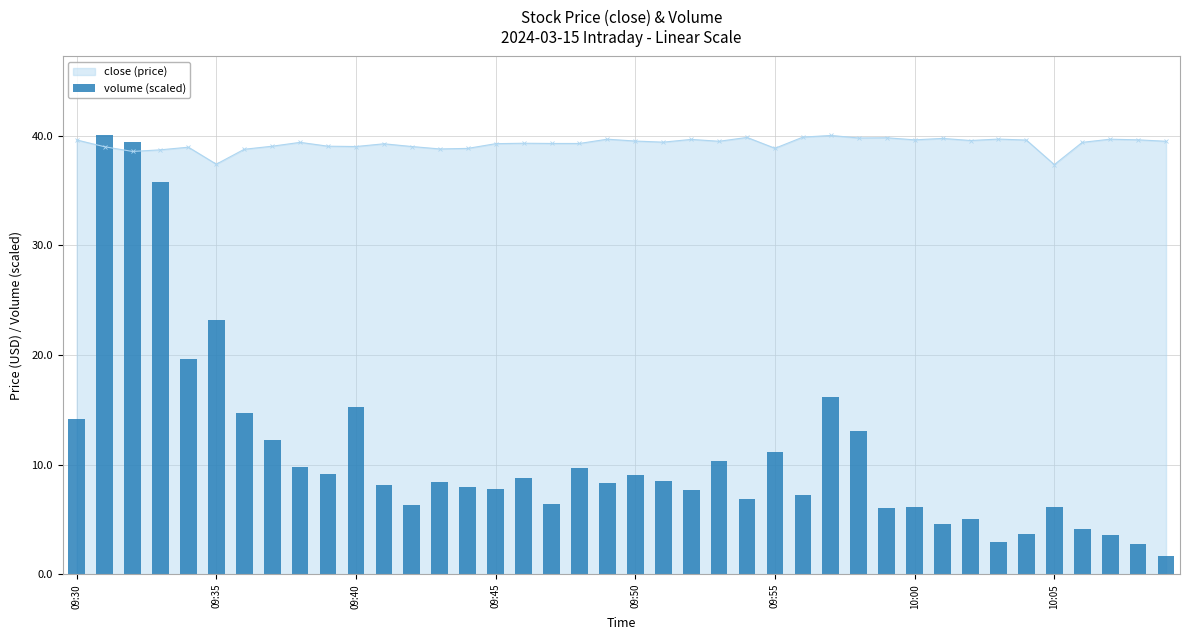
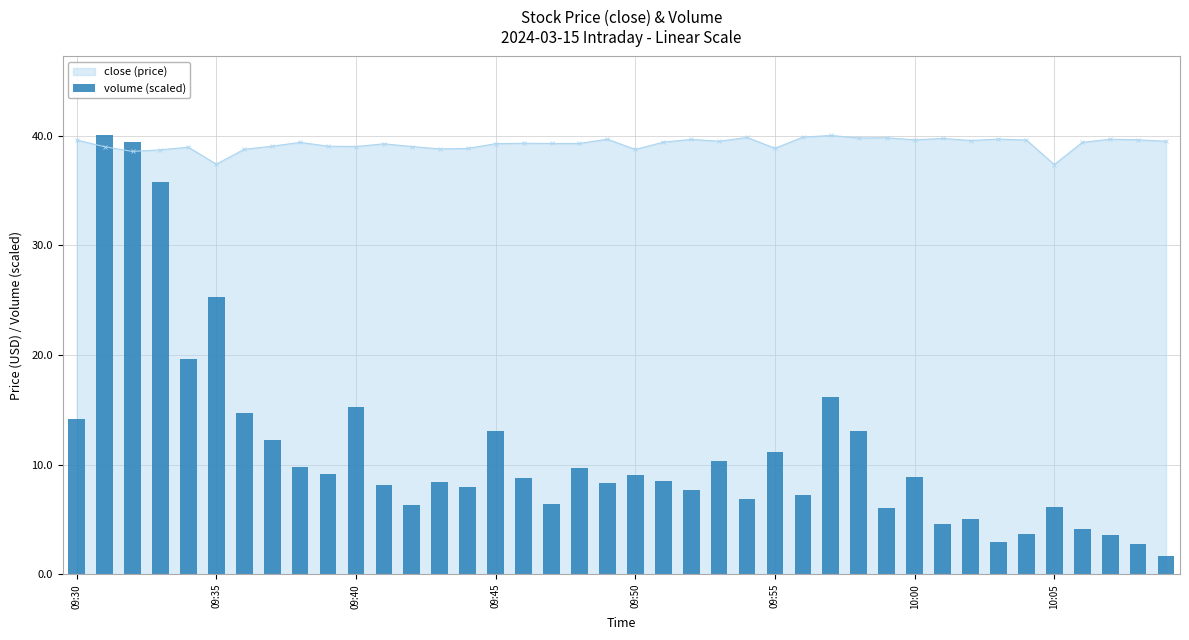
  {
    "close (price)": {
      "09:30": 39.6,
      "09:35": 37.4,
      "09:40": 39.0,
      "09:45": 39.3,
-     "09:50": 39.5,
+     "09:50": 38.8,
      "09:55": 38.9,
      "10:00": 39.6,
      "10:05": 37.4
    },
    "volume (scaled)": {
      "09:30": 14.2,
-     "09:35": 23.2,
+     "09:35": 25.3,
      "09:40": 15.2,
-     "09:45": 7.8,
+     "09:45": 13.0,
      "09:50": 9.0,
      "09:55": 11.1,
-     "10:00": 6.2,
+     "10:00": 8.8,
      "10:05": 6.1
    }
  }
